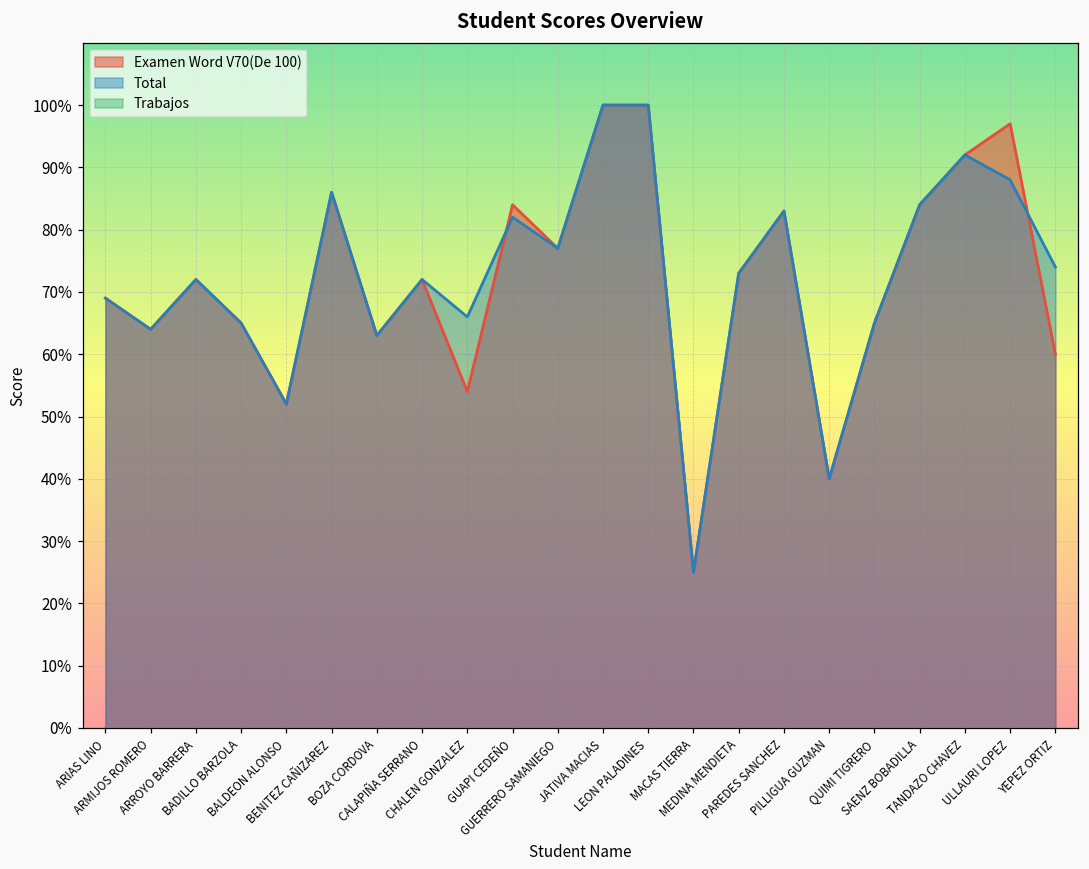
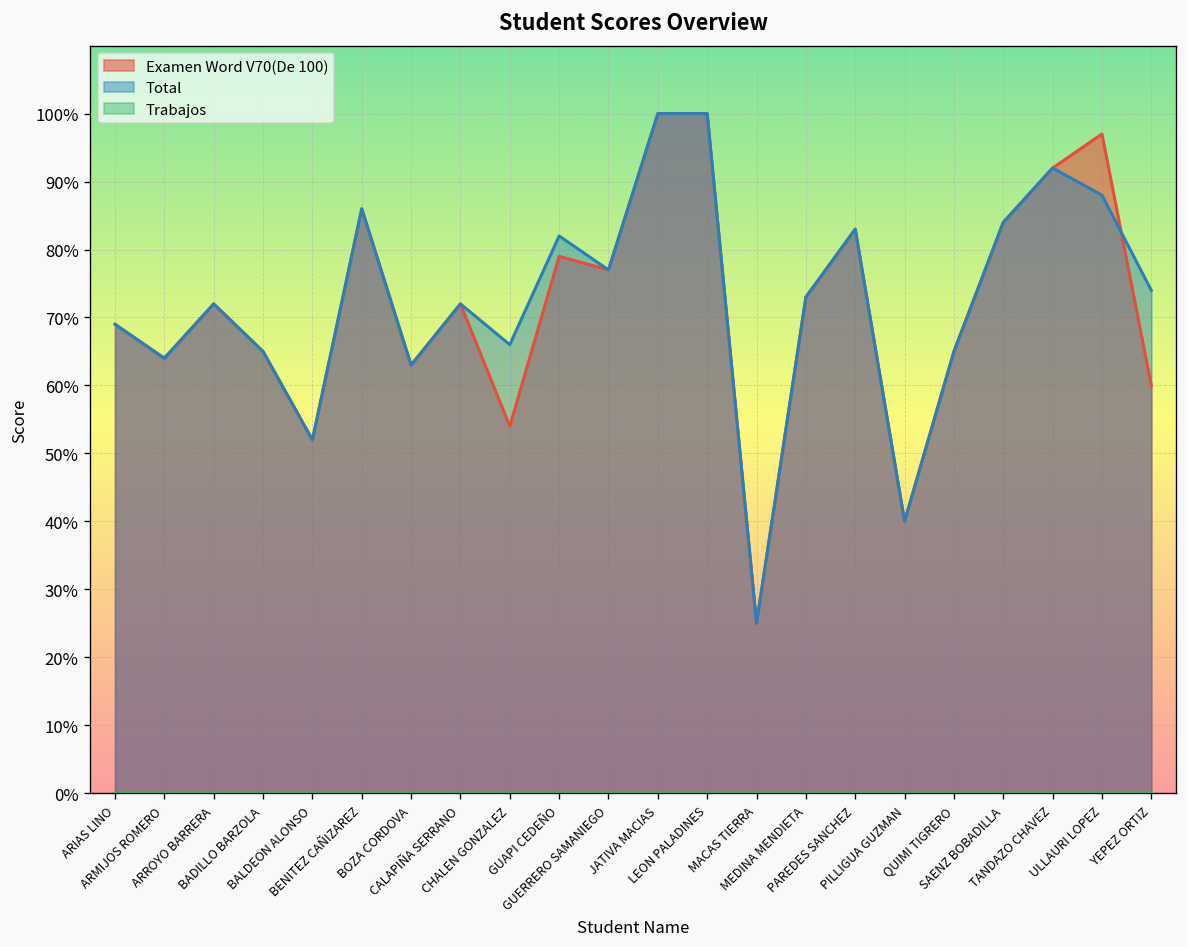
  {
    "Examen Word V70(De 100)": {
      "CHALEN GONZALEZ": "54%",
-     "GUAPI CEDEÑO": "84%",
+     "GUAPI CEDEÑO": "79%",
      "ULLAURI LOPEZ": "97%",
      "YEPEZ ORTIZ": "60%"
    },
    "Total": {
      "CHALEN GONZALEZ": "66%",
      "GUAPI CEDEÑO": "82%",
      "ULLAURI LOPEZ": "88%",
      "YEPEZ ORTIZ": "74%"
    },
    "Trabajos": {
      "ARIAS LINO": "0%",
      "ARMIJOS ROMERO": "0%",
      "ARROYO BARRERA": "0%",
      "BADILLO BARZOLA": "0%",
      "BALDEON ALONSO": "0%",
      "BENITEZ CAÑIZAREZ": "0%",
      "BOZA CORDOVA": "0%",
      "CALAPIÑA SERRANO": "0%",
      "CHALEN GONZALEZ": "0%",
      "GUAPI CEDEÑO": "0%",
      "GUERRERO SAMANIEGO": "0%",
      "JATIVA MACIAS": "0%",
      "LEON PALADINES": "0%",
      "MACAS TIERRA": "0%",
      "MEDINA MENDIETA": "0%",
      "PAREDES SANCHEZ": "0%",
      "PILLIGUA GUZMAN": "0%",
      "QUIMI TIGRERO": "0%",
      "SAENZ BOBADILLA": "0%",
      "TANDAZO CHAVEZ": "0%",
      "ULLAURI LOPEZ": "0%",
      "YEPEZ ORTIZ": "0%"
    }
  }
